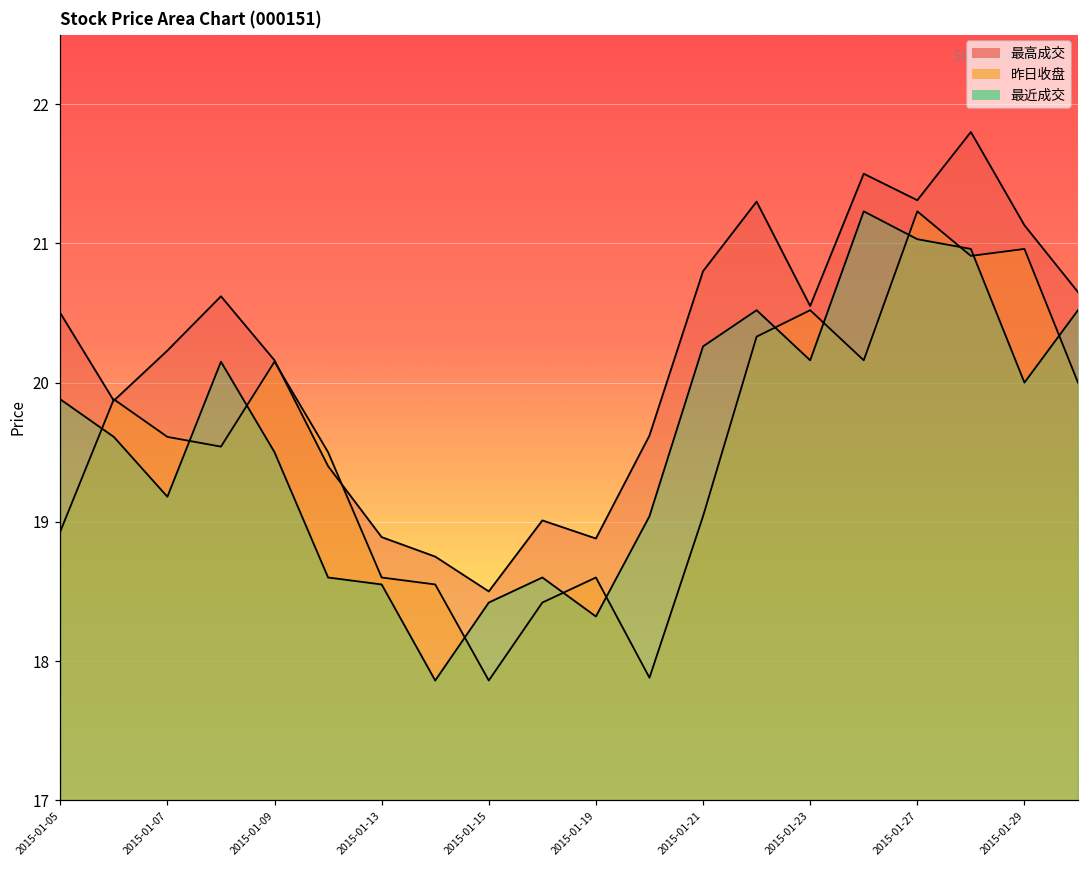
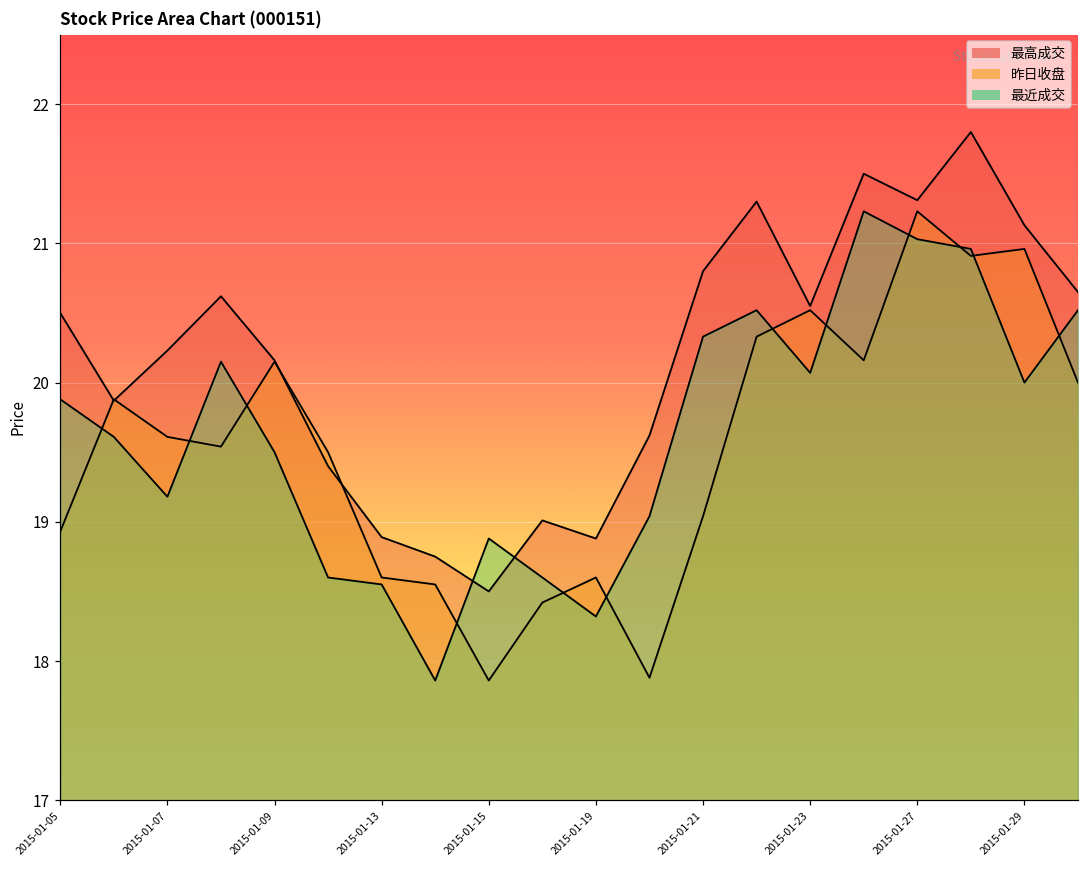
  {
    "最近成交": {
      "2015-01-05": 19.88,
      "2015-01-07": 19.18,
      "2015-01-09": 19.50,
      "2015-01-13": 18.55,
-     "2015-01-15": 18.42,
+     "2015-01-15": 18.88,
      "2015-01-19": 18.32,
-     "2015-01-21": 20.26,
-     "2015-01-23": 20.16,
+     "2015-01-21": 20.33,
+     "2015-01-23": 20.07,
      "2015-01-27": 21.03,
      "2015-01-29": 20.00
    }
  }
